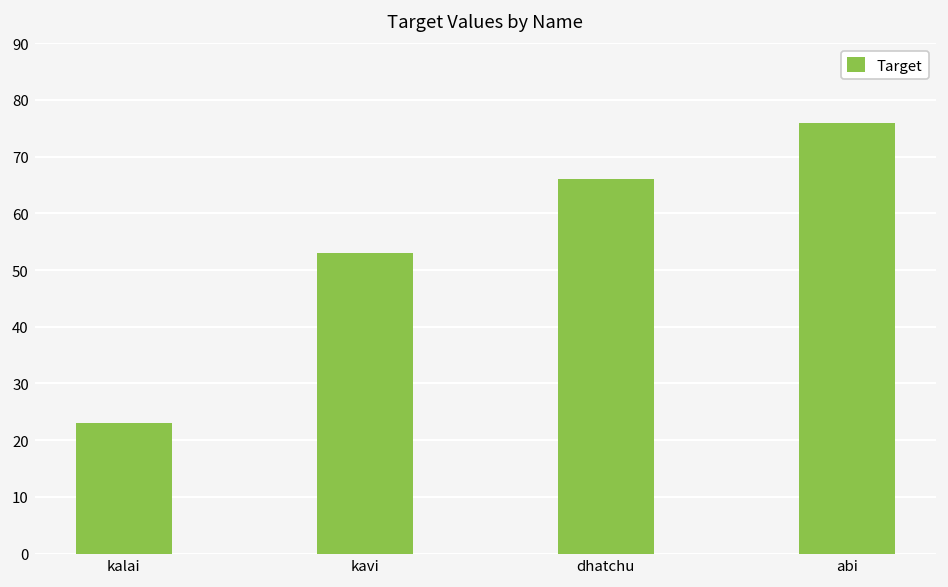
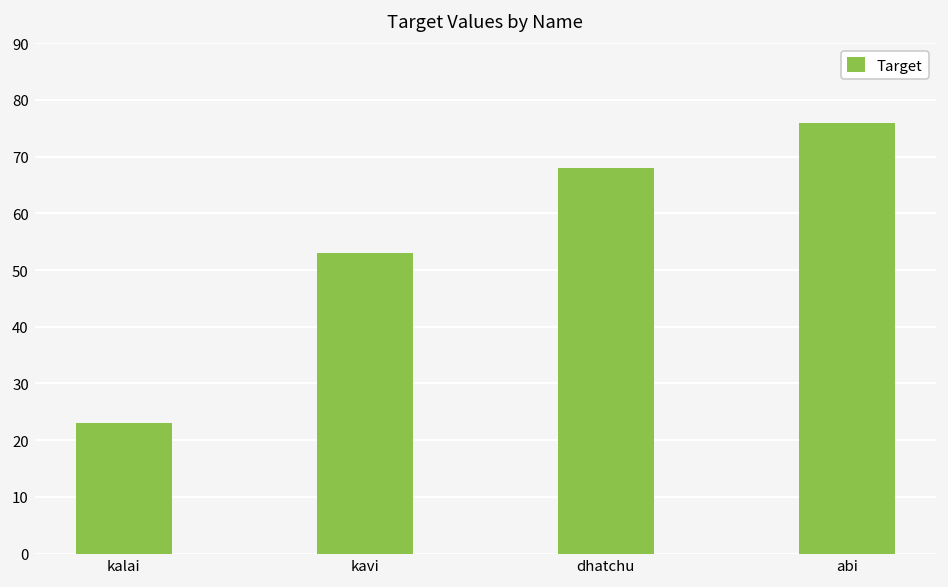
  {
    "kalai": 23,
    "kavi": 53,
-   "dhatchu": 66,
+   "dhatchu": 68,
    "abi": 76
  }
